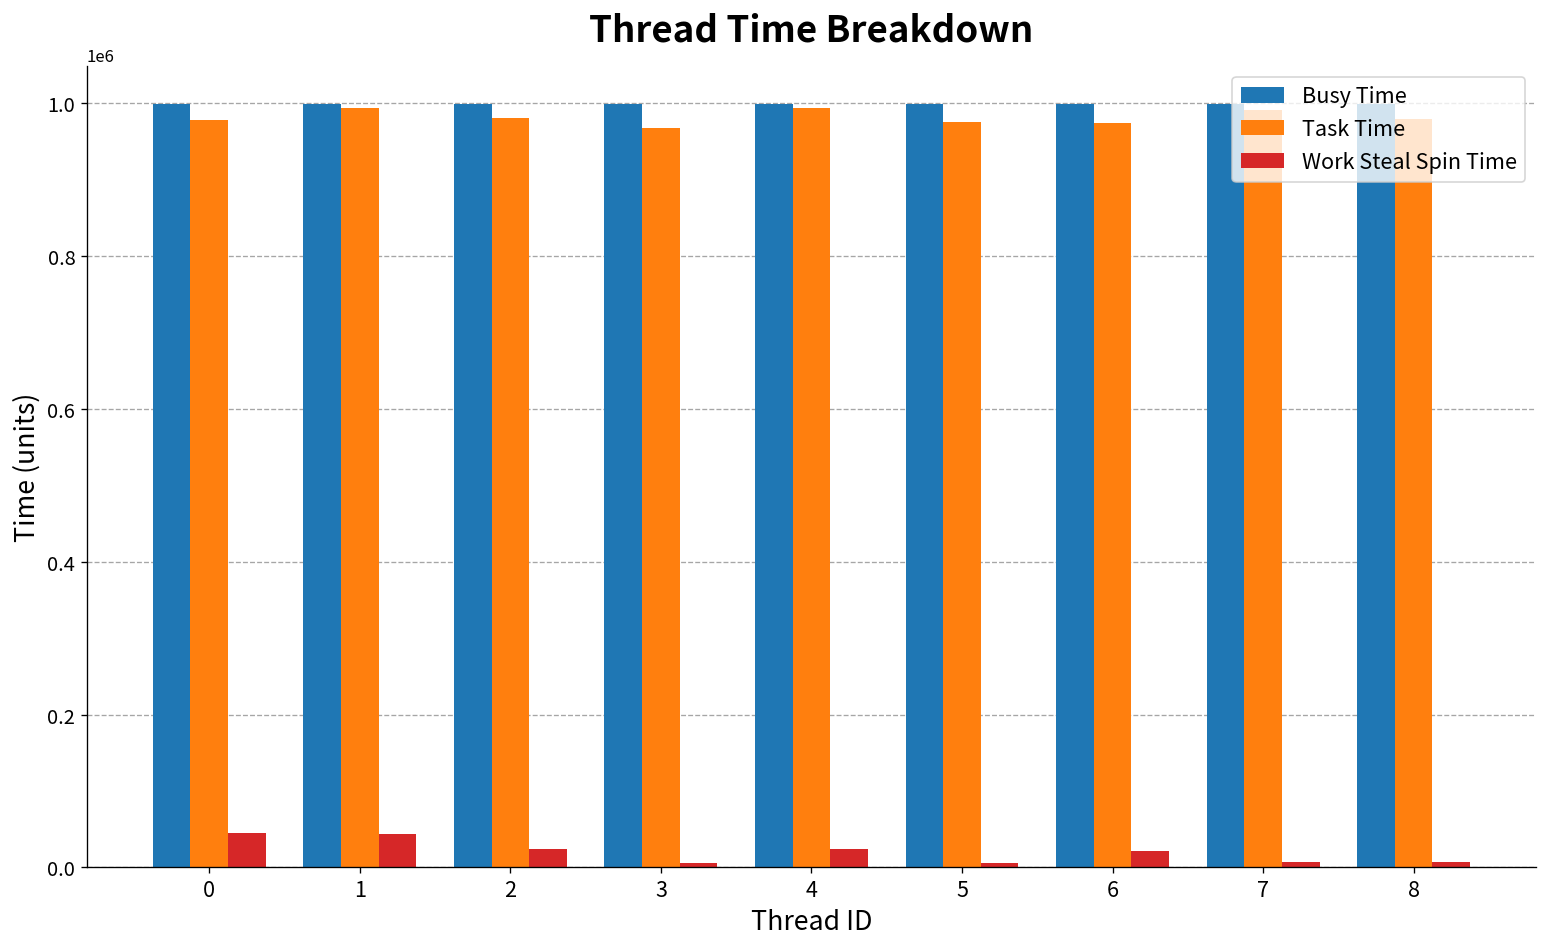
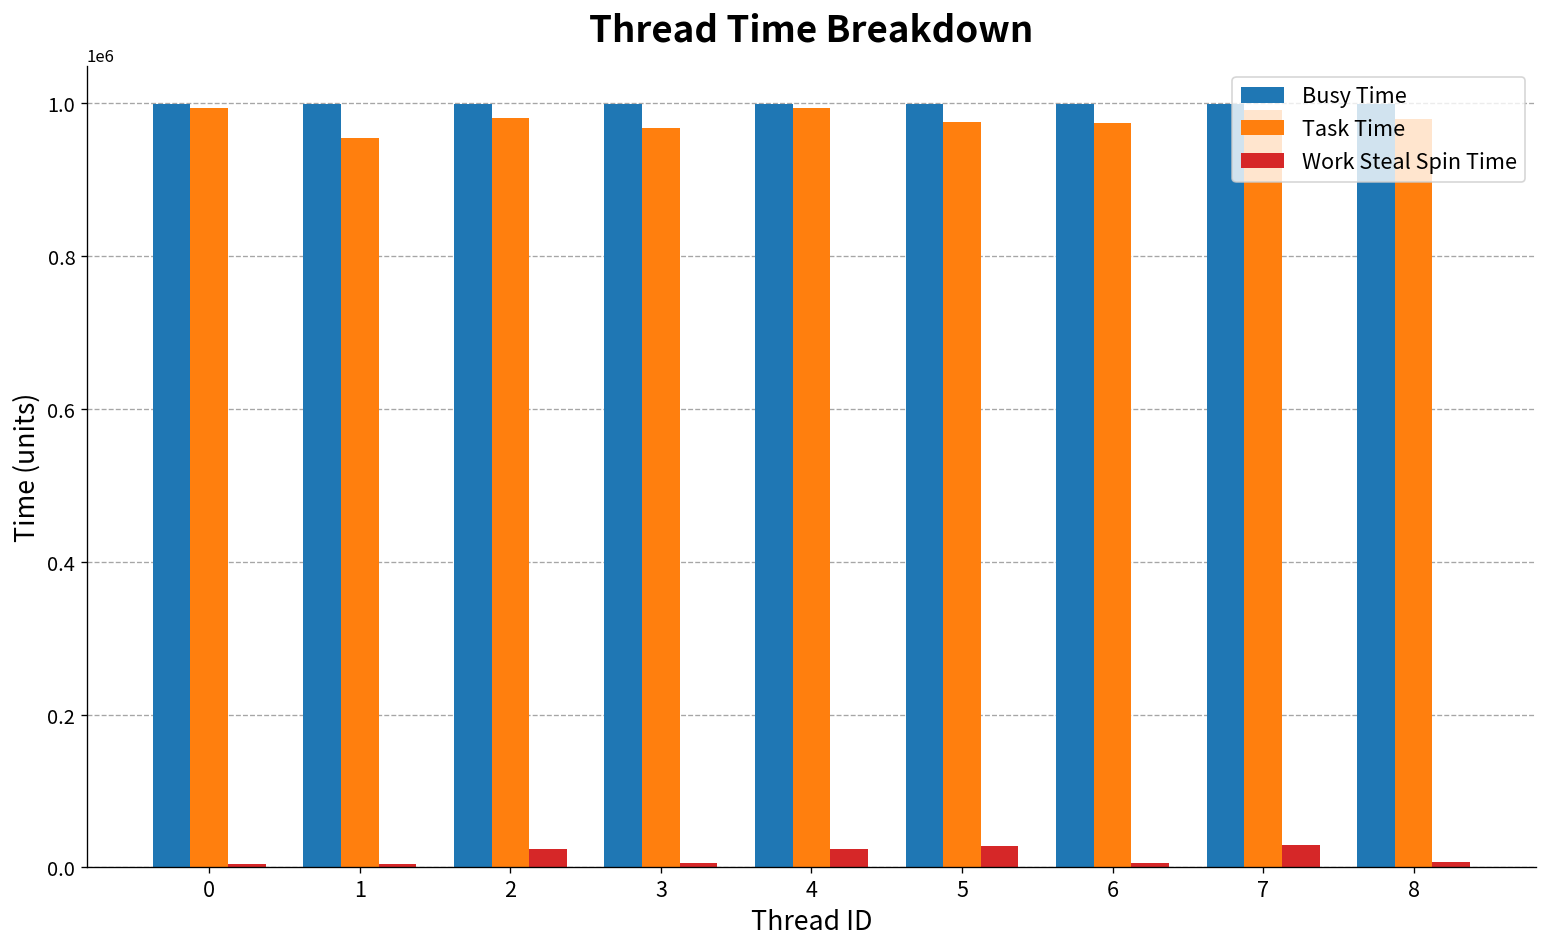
  {
    "Busy Time": {
      "0": 1000000,
      "1": 1000000,
      "2": 1000000,
      "3": 1000000,
      "4": 1000000,
      "5": 1000000,
      "6": 1000000,
      "7": 1000000
    },
    "Task Time": {
-     "0": 980000,
-     "1": 990000,
+     "0": 990000,
+     "1": 950000,
      "2": 980000,
      "3": 970000,
      "4": 990000,
      "5": 980000,
      "6": 970000
    },
    "Work Steal Spin Time": {
-     "0": 50000,
-     "1": 40000,
+     "0": 0,
+     "1": 0,
      "2": 20000,
      "3": 10000,
      "4": 20000,
-     "5": 10000,
-     "6": 20000,
-     "7": 10000,
+     "5": 30000,
+     "6": 10000,
+     "7": 30000,
      "8": 10000
    }
  }
